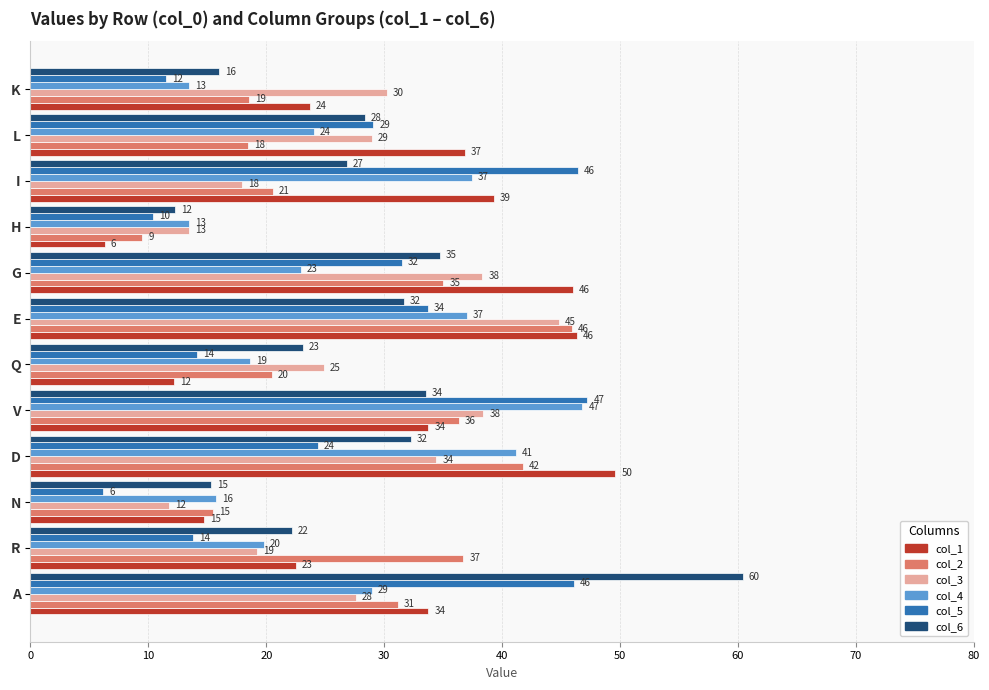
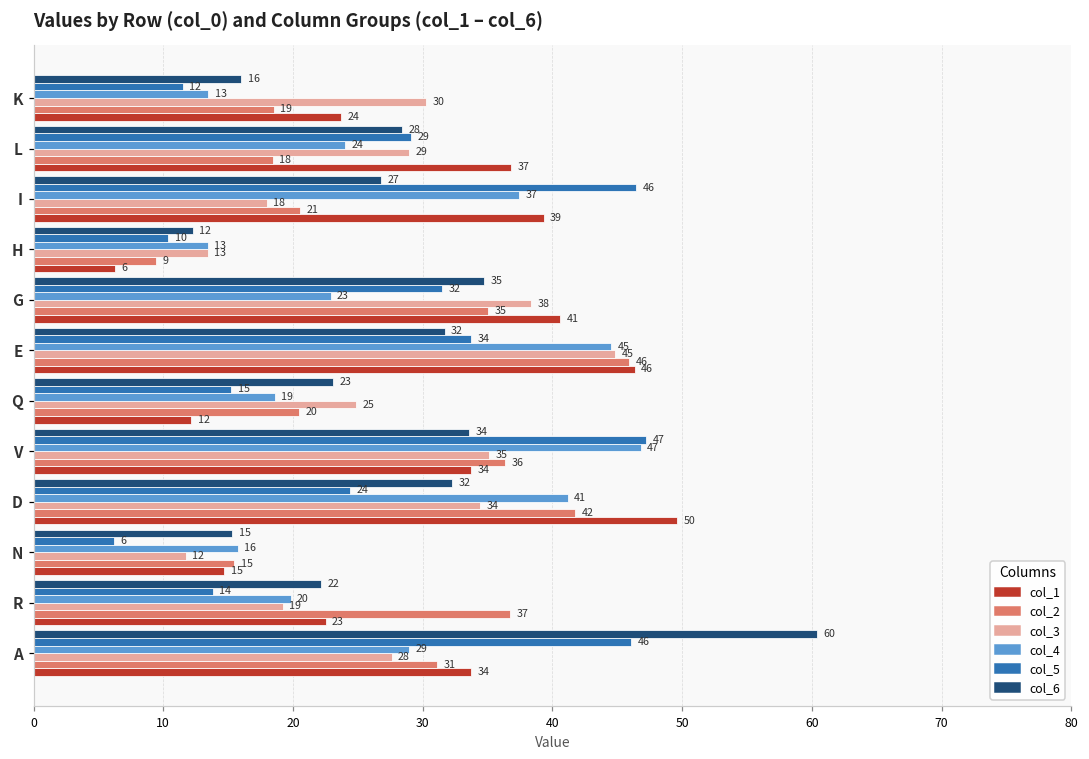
  {
    "col_1": {
      "K": 24,
      "L": 37,
      "I": 39,
      "H": 6,
-     "G": 46,
+     "G": 41,
      "Q": 12,
      "V": 34,
      "D": 50,
      "R": 23,
      "A": 34
    },
    "col_2": {
      "K": 19,
      "L": 18,
      "I": 21,
      "H": 9,
      "G": 35,
      "Q": 20,
      "V": 36,
      "D": 42,
      "N": 15,
      "R": 37,
      "A": 31
    },
    "col_3": {
      "K": 30,
      "L": 29,
      "I": 18,
      "G": 38,
      "E": 45,
      "Q": 25,
-     "V": 38,
+     "V": 35,
      "D": 34,
      "N": 12,
      "R": 19,
      "A": 28
    },
    "col_4": {
      "K": 13,
      "L": 24,
      "I": 37,
      "G": 23,
-     "E": 37,
+     "E": 45,
      "Q": 19,
      "D": 41,
      "N": 16,
      "R": 20,
      "A": 29
    },
    "col_5": {
      "K": 12,
      "L": 29,
      "I": 46,
      "H": 10,
      "G": 32,
      "E": 34,
-     "Q": 14,
+     "Q": 15,
      "D": 24,
      "N": 6,
      "R": 14,
      "A": 46
    },
    "col_6": {
      "K": 16,
      "L": 28,
      "I": 27,
      "H": 12,
      "G": 35,
      "E": 32,
      "Q": 23,
      "V": 34,
      "D": 32,
      "N": 15,
      "R": 22,
      "A": 60
    }
  }
